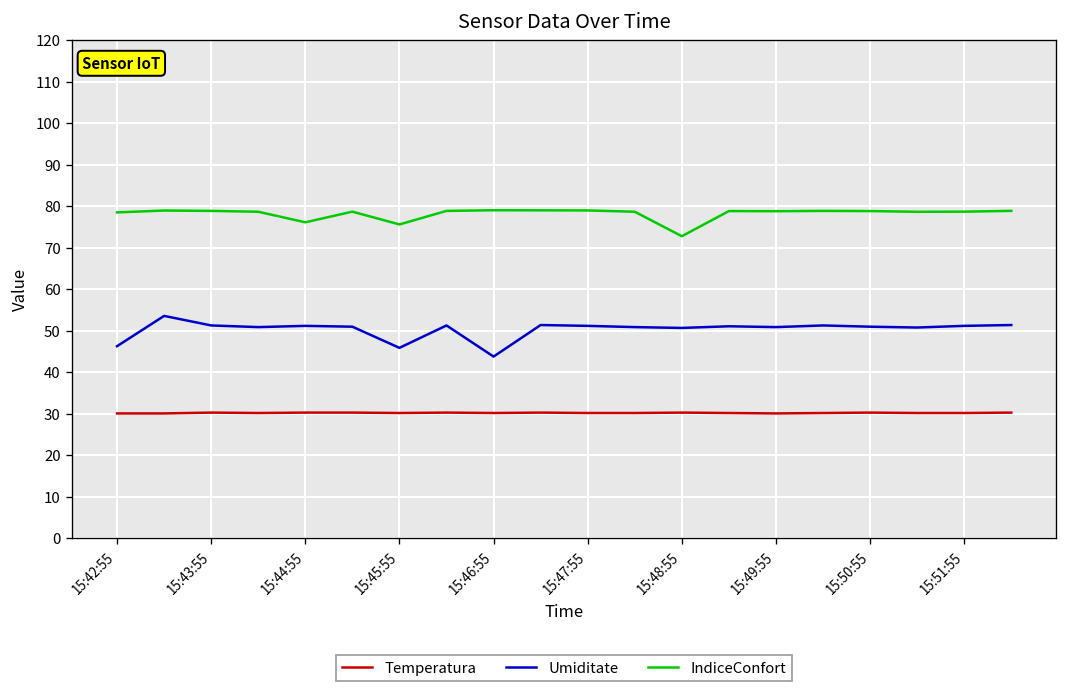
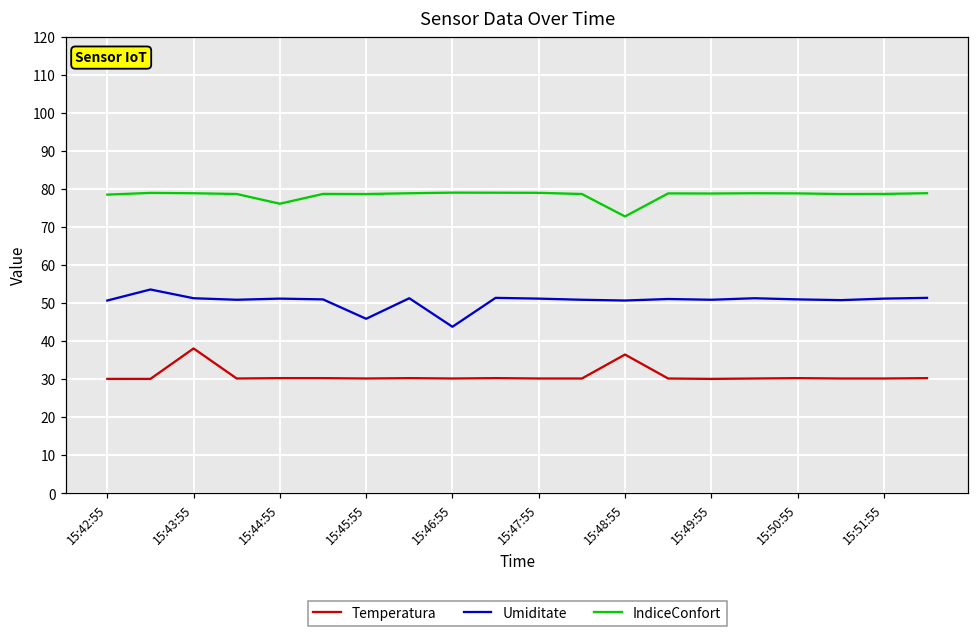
  {
    "Temperatura": {
      "15:42:55": 30,
-     "15:43:55": 30,
+     "15:43:55": 38,
      "15:44:55": 30,
      "15:45:55": 30,
      "15:46:55": 30,
      "15:47:55": 30,
-     "15:48:55": 30,
+     "15:48:55": 37,
      "15:49:55": 30,
      "15:50:55": 30,
      "15:51:55": 30
    },
    "Umiditate": {
-     "15:42:55": 46,
+     "15:42:55": 51,
      "15:43:55": 51,
      "15:44:55": 51,
      "15:45:55": 46,
      "15:46:55": 44,
      "15:47:55": 51,
      "15:48:55": 51,
      "15:49:55": 51,
      "15:50:55": 51,
      "15:51:55": 51
    },
    "IndiceConfort": {
      "15:42:55": 79,
      "15:43:55": 79,
      "15:44:55": 76,
-     "15:45:55": 76,
+     "15:45:55": 79,
      "15:46:55": 79,
      "15:47:55": 79,
      "15:48:55": 73,
      "15:49:55": 79,
      "15:50:55": 79,
      "15:51:55": 79
    }
  }
